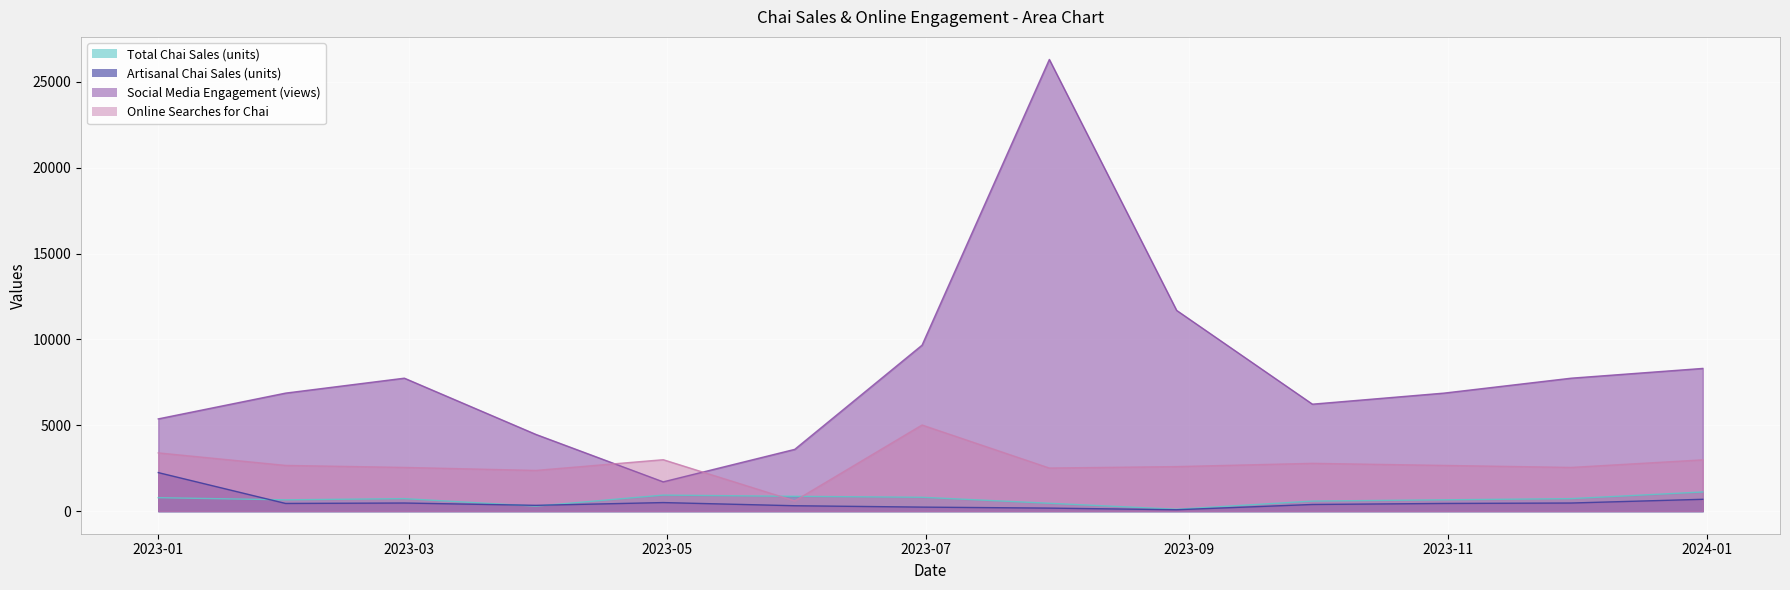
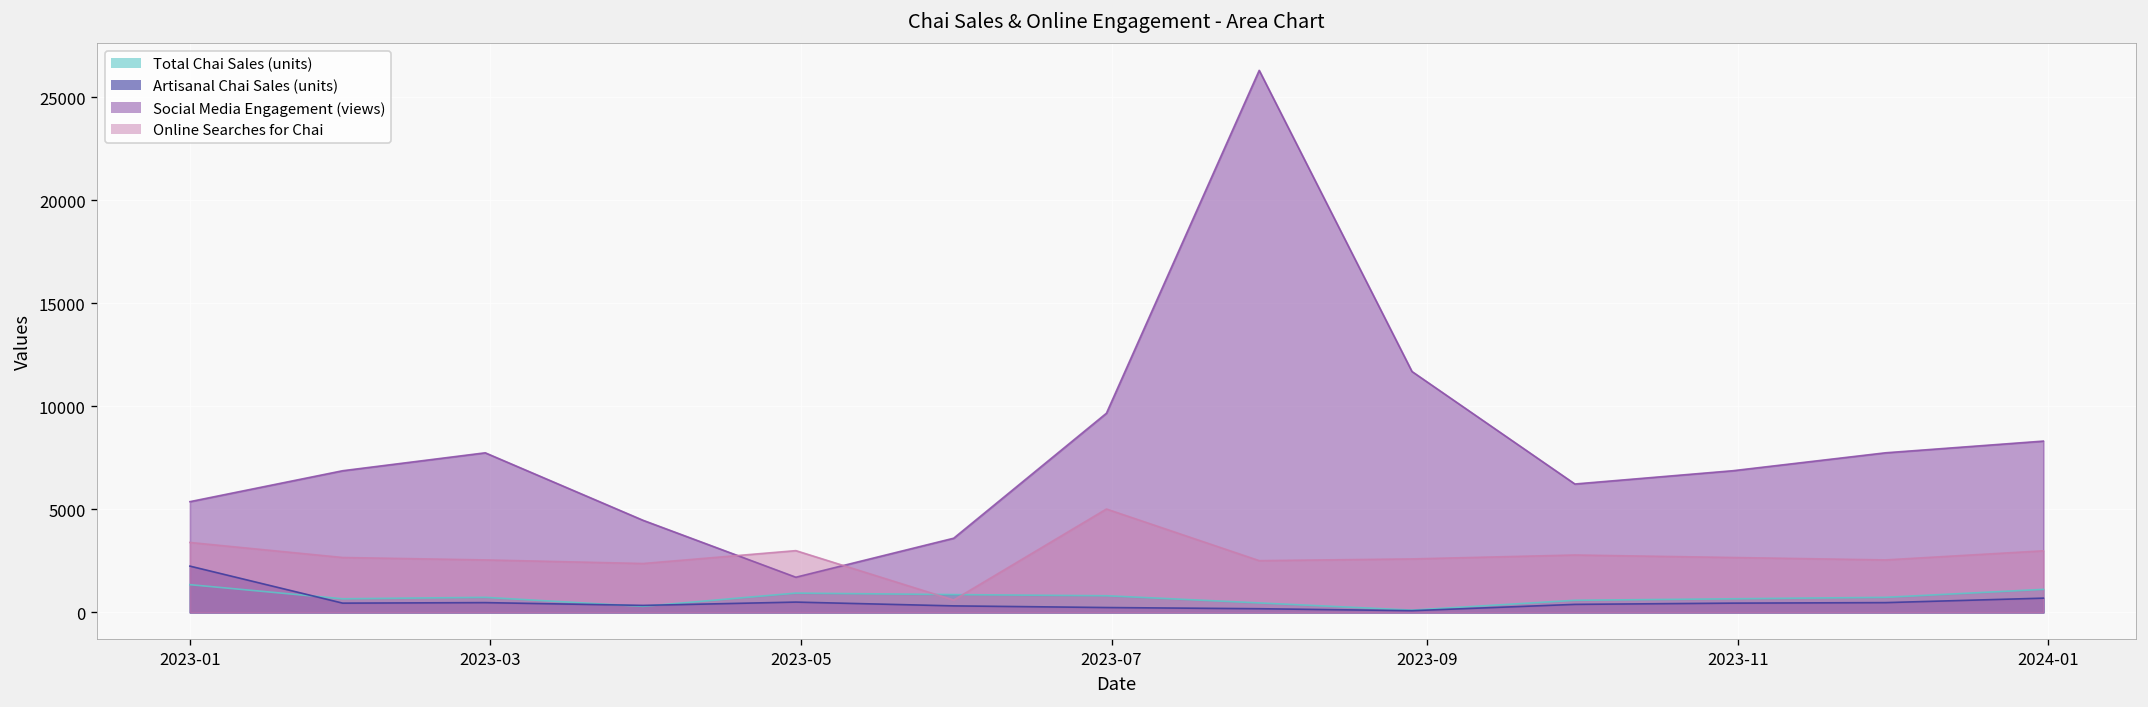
  {
    "Total Chai Sales (units)": {
-     "2023-01": 800
+     "2023-01": 1300
    },
    "Artisanal Chai Sales (units)": {
      "2023-01": 2200
    },
    "Social Media Engagement (views)": {
      "2023-01": 5400
    },
    "Online Searches for Chai": {
      "2023-01": 3400
    }
  }
